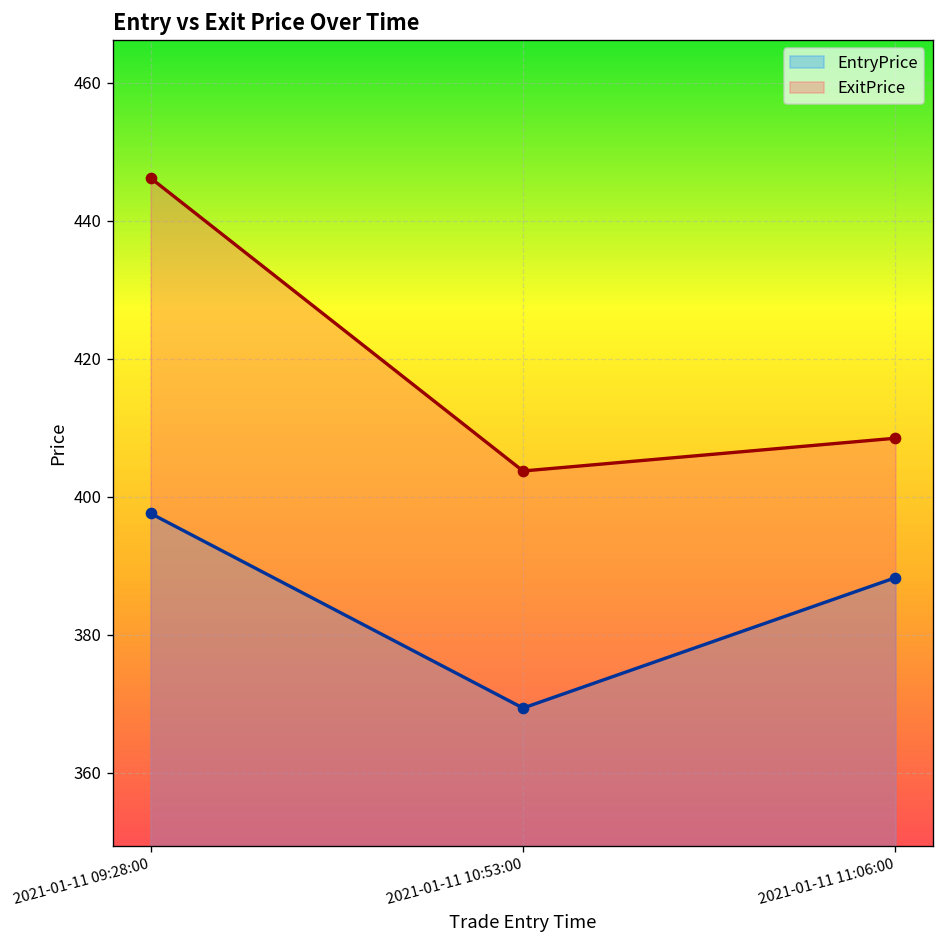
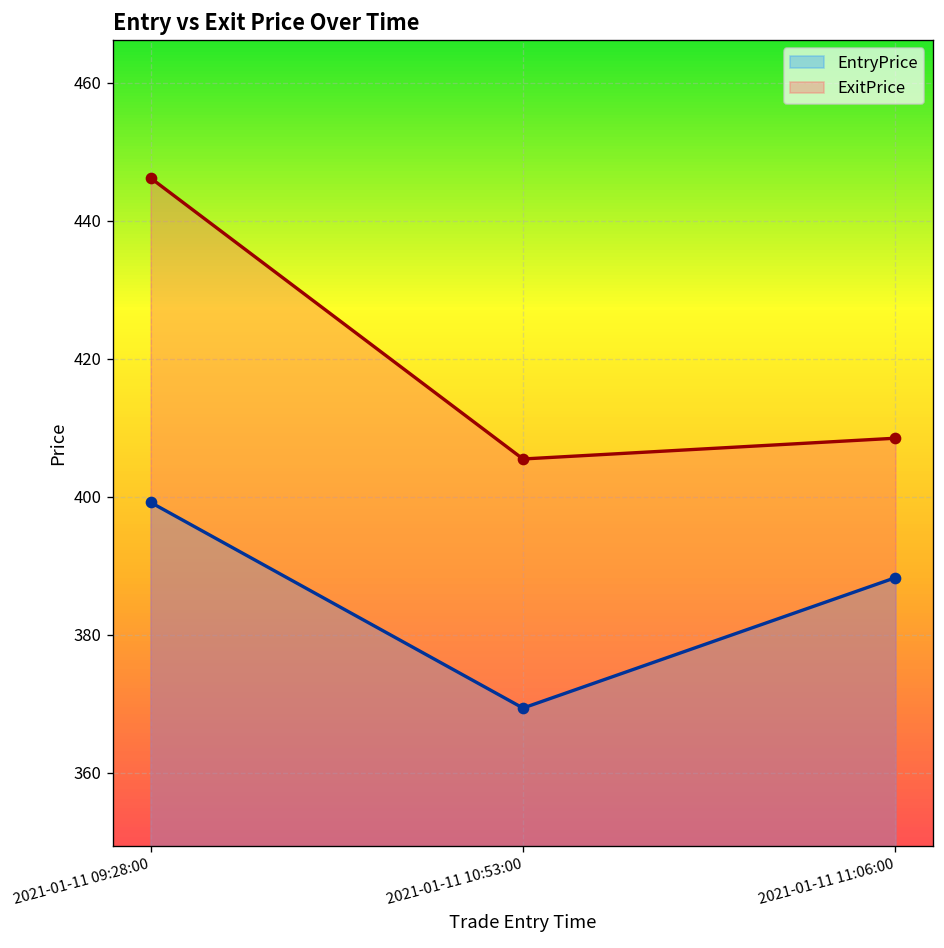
  {
    "EntryPrice": {
-     "2021-01-11 09:28:00": 398,
+     "2021-01-11 09:28:00": 399,
      "2021-01-11 10:53:00": 369,
      "2021-01-11 11:06:00": 388
    },
    "ExitPrice": {
      "2021-01-11 09:28:00": 446,
-     "2021-01-11 10:53:00": 404,
+     "2021-01-11 10:53:00": 405,
      "2021-01-11 11:06:00": 409
    }
  }
